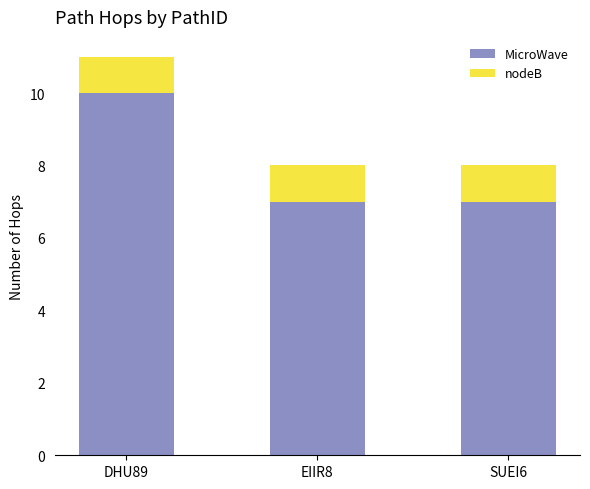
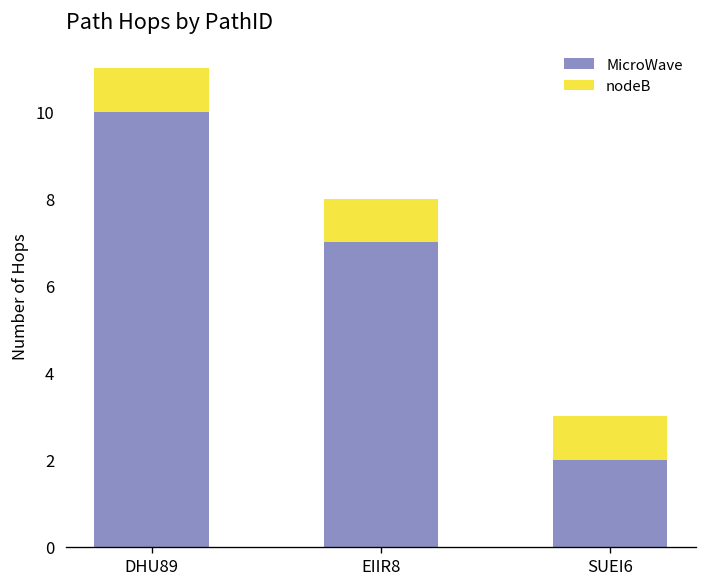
  {
    "MicroWave": {
      "DHU89": 10,
      "EIIR8": 7,
-     "SUEI6": 7
+     "SUEI6": 2
    },
    "nodeB": {
      "DHU89": 1,
      "EIIR8": 1,
      "SUEI6": 1
    }
  }
